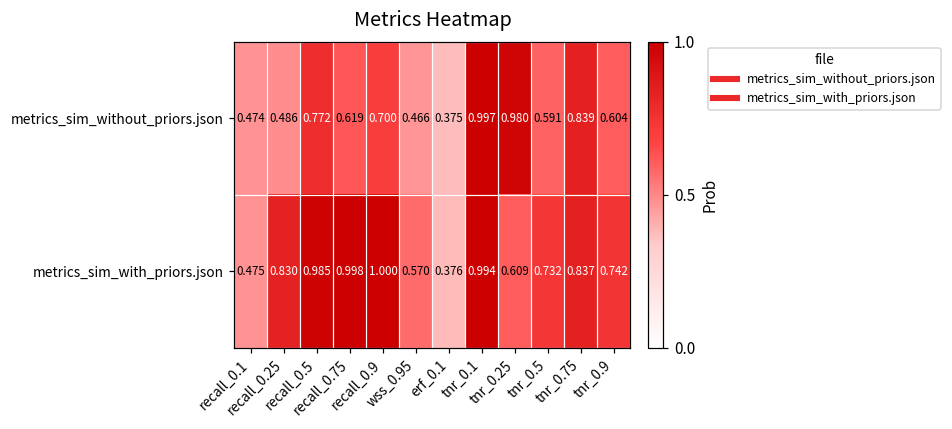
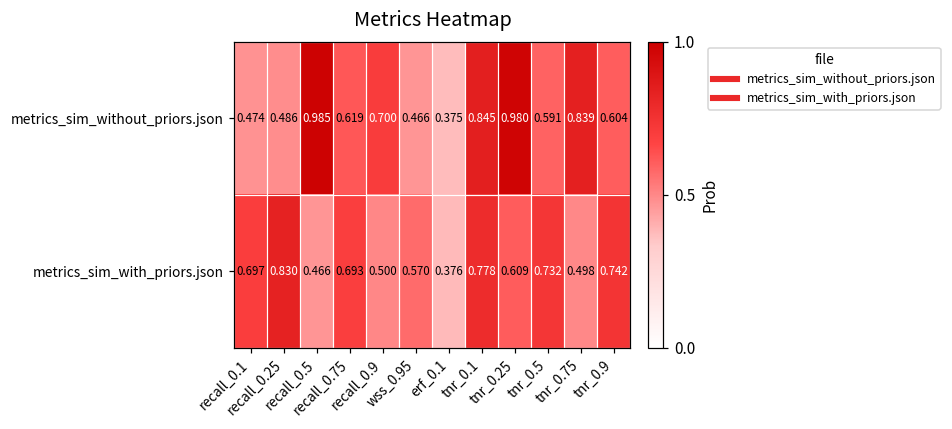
  {
    "metrics_sim_without_priors.json": {
      "recall_0.1": 0.474,
      "recall_0.25": 0.486,
-     "recall_0.5": 0.772,
+     "recall_0.5": 0.985,
      "recall_0.75": 0.619,
      "recall_0.9": 0.700,
      "wss_0.95": 0.466,
      "erf_0.1": 0.375,
-     "tnr_0.1": 0.997,
+     "tnr_0.1": 0.845,
      "tnr_0.25": 0.980,
      "tnr_0.5": 0.591,
      "tnr_0.75": 0.839,
      "tnr_0.9": 0.604
    },
    "metrics_sim_with_priors.json": {
-     "recall_0.1": 0.475,
+     "recall_0.1": 0.697,
      "recall_0.25": 0.830,
-     "recall_0.5": 0.985,
-     "recall_0.75": 0.998,
-     "recall_0.9": 1.000,
+     "recall_0.5": 0.466,
+     "recall_0.75": 0.693,
+     "recall_0.9": 0.500,
      "wss_0.95": 0.570,
      "erf_0.1": 0.376,
-     "tnr_0.1": 0.994,
+     "tnr_0.1": 0.778,
      "tnr_0.25": 0.609,
      "tnr_0.5": 0.732,
-     "tnr_0.75": 0.837,
+     "tnr_0.75": 0.498,
      "tnr_0.9": 0.742
    }
  }
